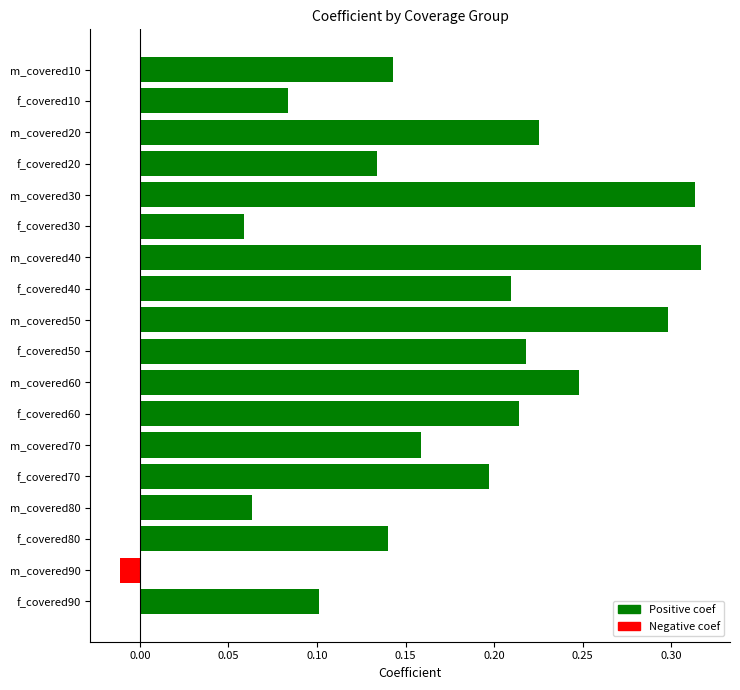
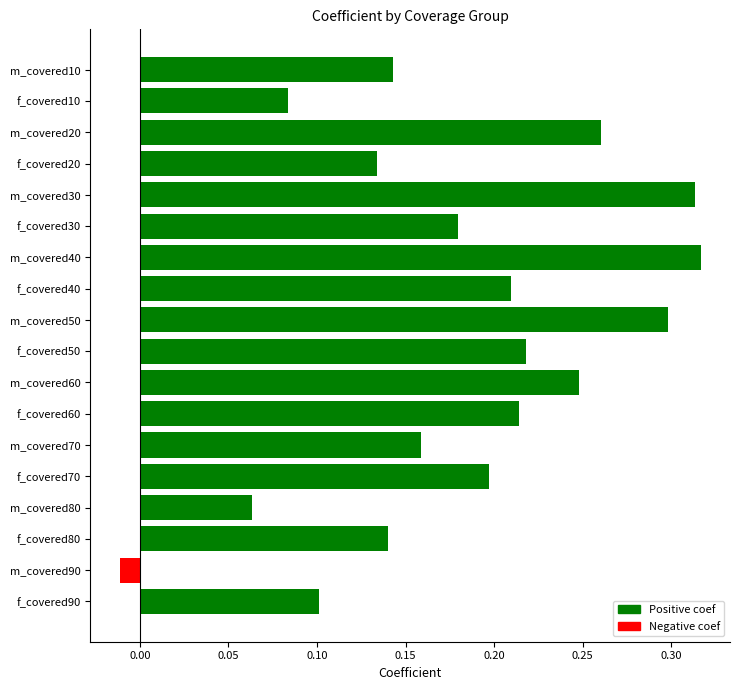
  {
    "m_covered10": 0.143,
    "f_covered10": 0.084,
-   "m_covered20": 0.225,
+   "m_covered20": 0.261,
    "f_covered20": 0.134,
    "m_covered30": 0.313,
-   "f_covered30": 0.059,
+   "f_covered30": 0.180,
    "m_covered40": 0.317,
    "f_covered40": 0.210,
    "m_covered50": 0.298,
    "f_covered50": 0.218,
    "m_covered60": 0.248,
    "f_covered60": 0.214,
    "m_covered70": 0.159,
    "f_covered70": 0.197,
    "m_covered80": 0.063,
    "f_covered80": 0.140,
    "m_covered90": -0.011,
    "f_covered90": 0.101
  }
